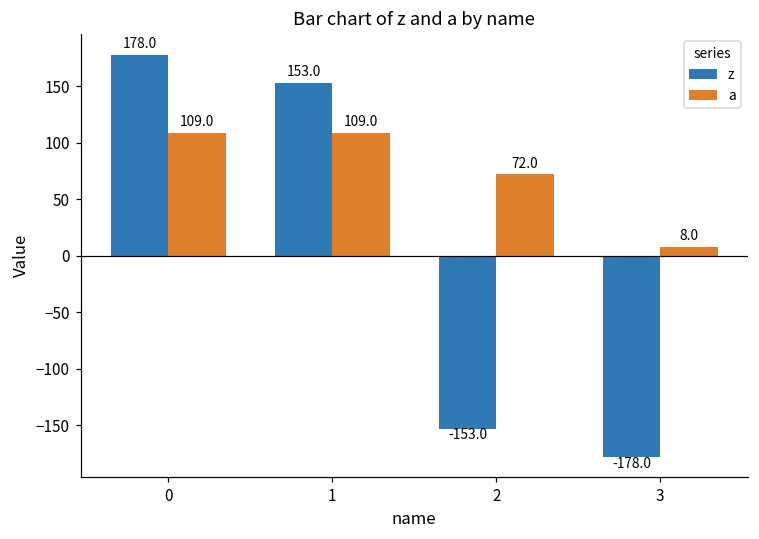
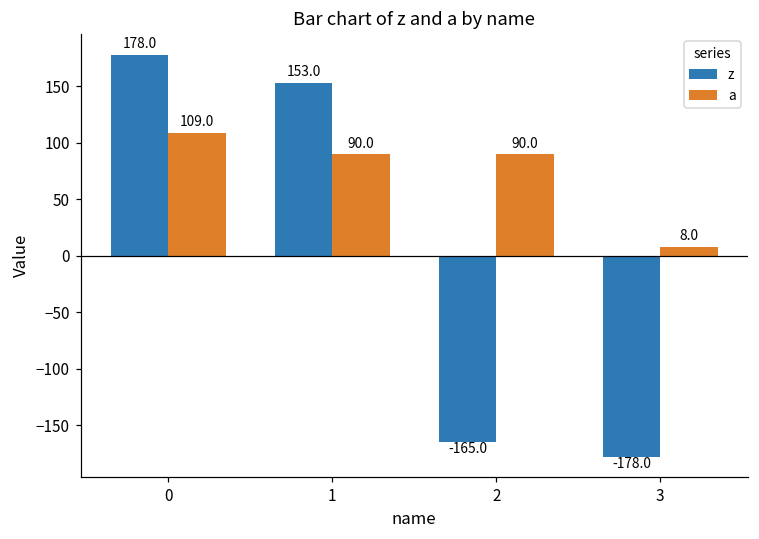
  {
    "z": {
      "0": 178.0,
      "1": 153.0,
-     "2": -153.0,
+     "2": -165.0,
      "3": -178.0
    },
    "a": {
      "0": 109.0,
-     "1": 109.0,
-     "2": 72.0,
+     "1": 90.0,
+     "2": 90.0,
      "3": 8.0
    }
  }
